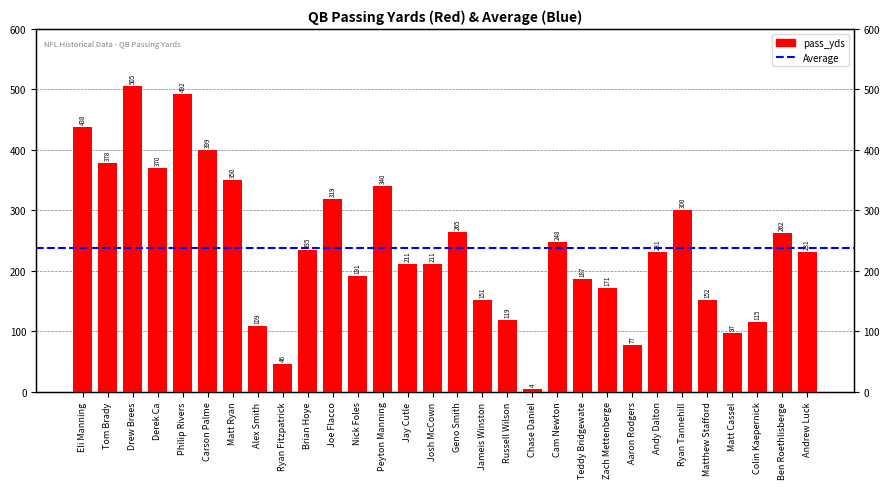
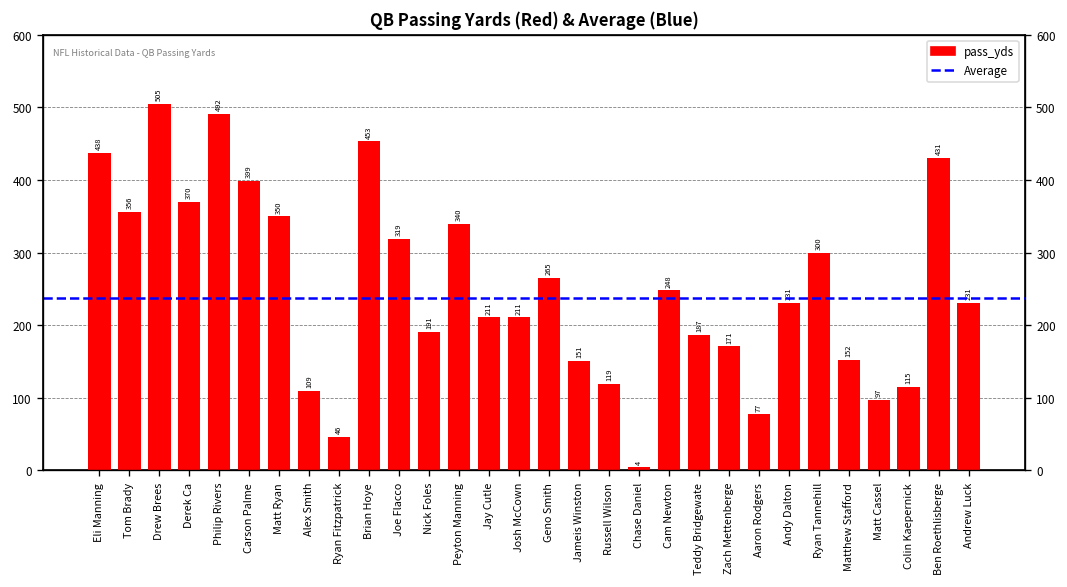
  {
    "Eli Manning": 438,
-   "Tom Brady": 378,
+   "Tom Brady": 356,
    "Drew Brees": 505,
    "Derek Ca": 370,
    "Philip Rivers": 492,
    "Carson Palme": 399,
    "Matt Ryan": 350,
    "Alex Smith": 109,
    "Ryan Fitzpatrick": 46,
-   "Brian Hoye": 235,
+   "Brian Hoye": 453,
    "Joe Flacco": 319,
    "Nick Foles": 191,
    "Peyton Manning": 340,
    "Jay Cutle": 211,
    "Josh McCown": 211,
    "Geno Smith": 265,
    "Jameis Winston": 151,
    "Russell Wilson": 119,
    "Chase Daniel": 4,
    "Cam Newton": 248,
    "Teddy Bridgewate": 187,
    "Zach Mettenberge": 171,
    "Aaron Rodgers": 77,
    "Andy Dalton": 231,
    "Ryan Tannehill": 300,
    "Matthew Stafford": 152,
    "Matt Cassel": 97,
    "Colin Kaepernick": 115,
-   "Ben Roethlisberge": 262,
+   "Ben Roethlisberge": 431,
    "Andrew Luck": 231
  }
